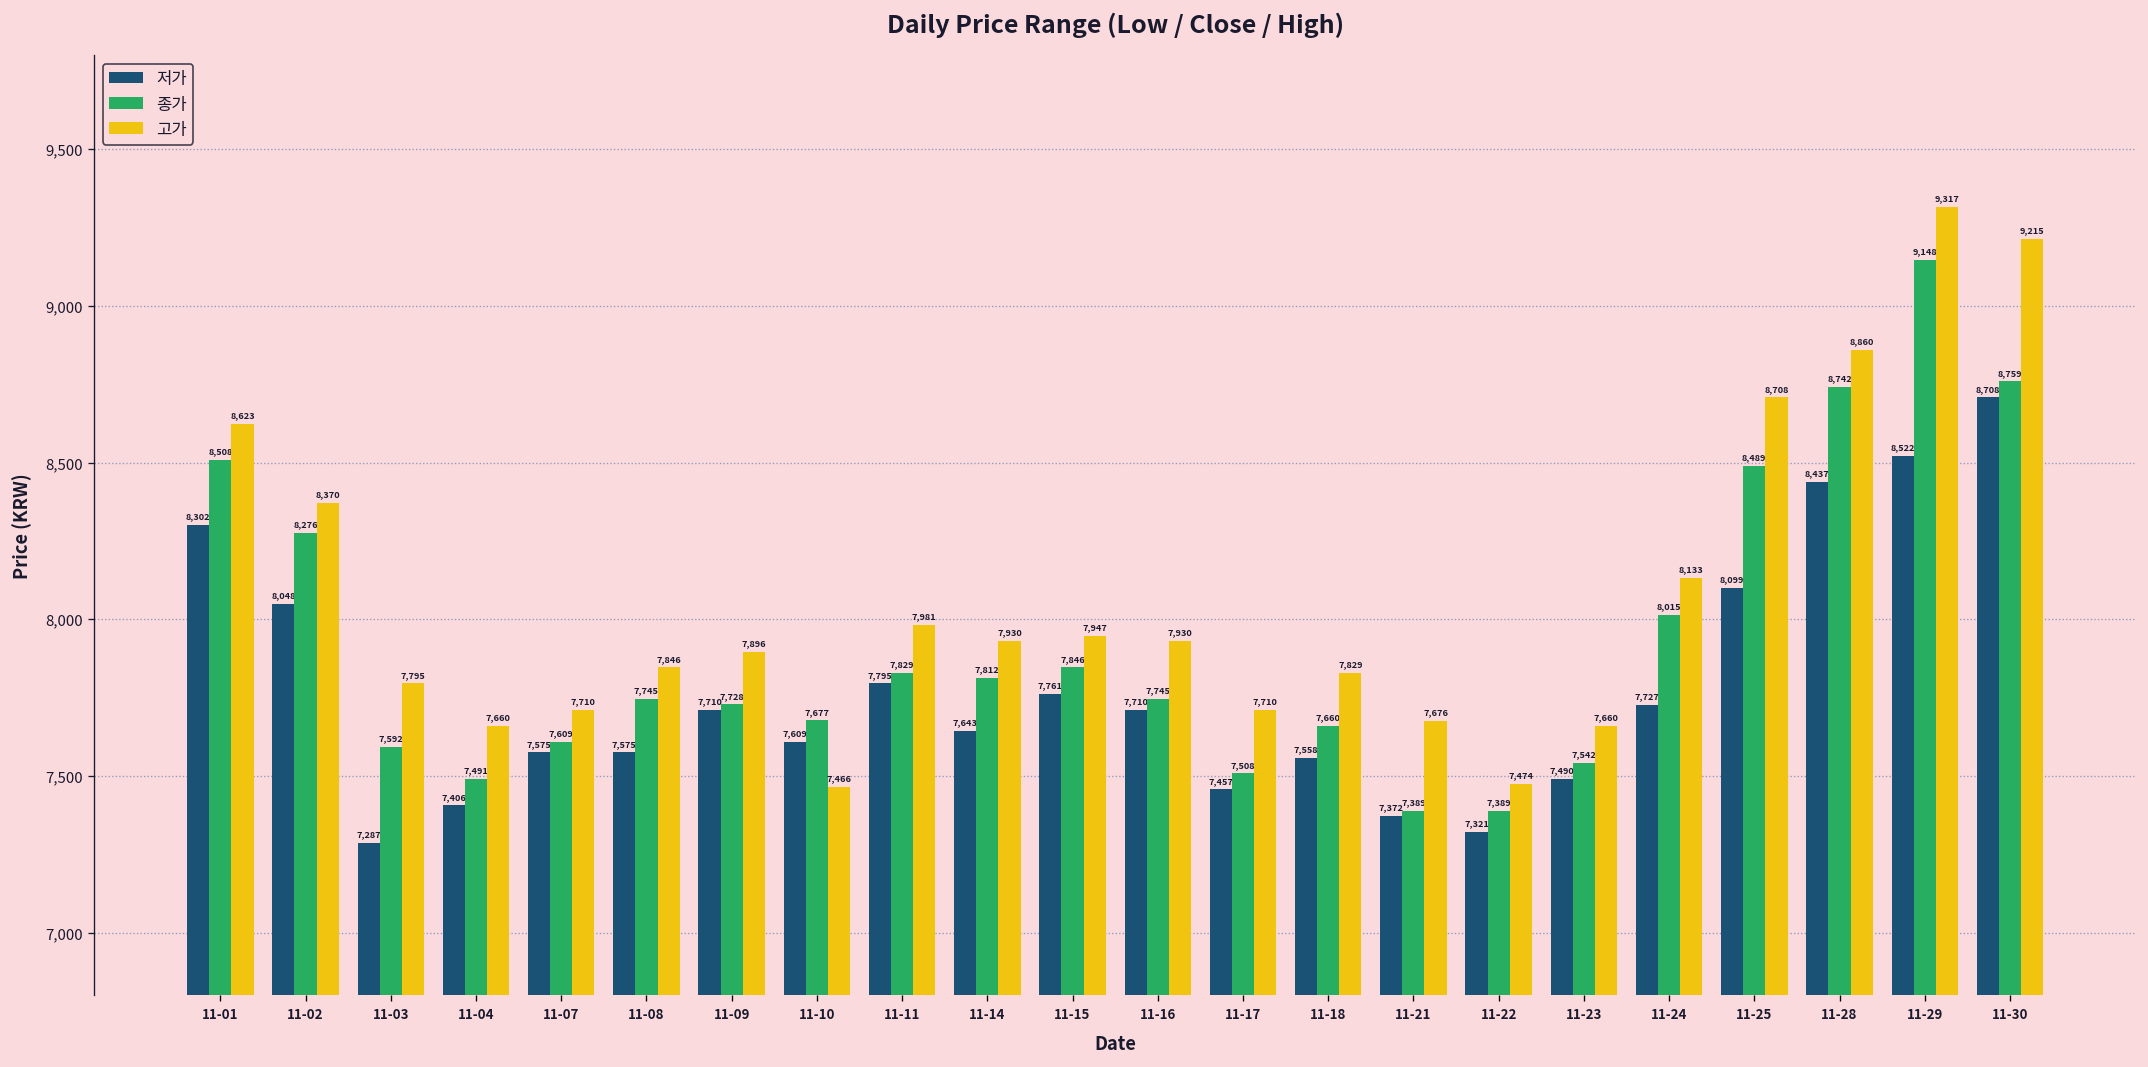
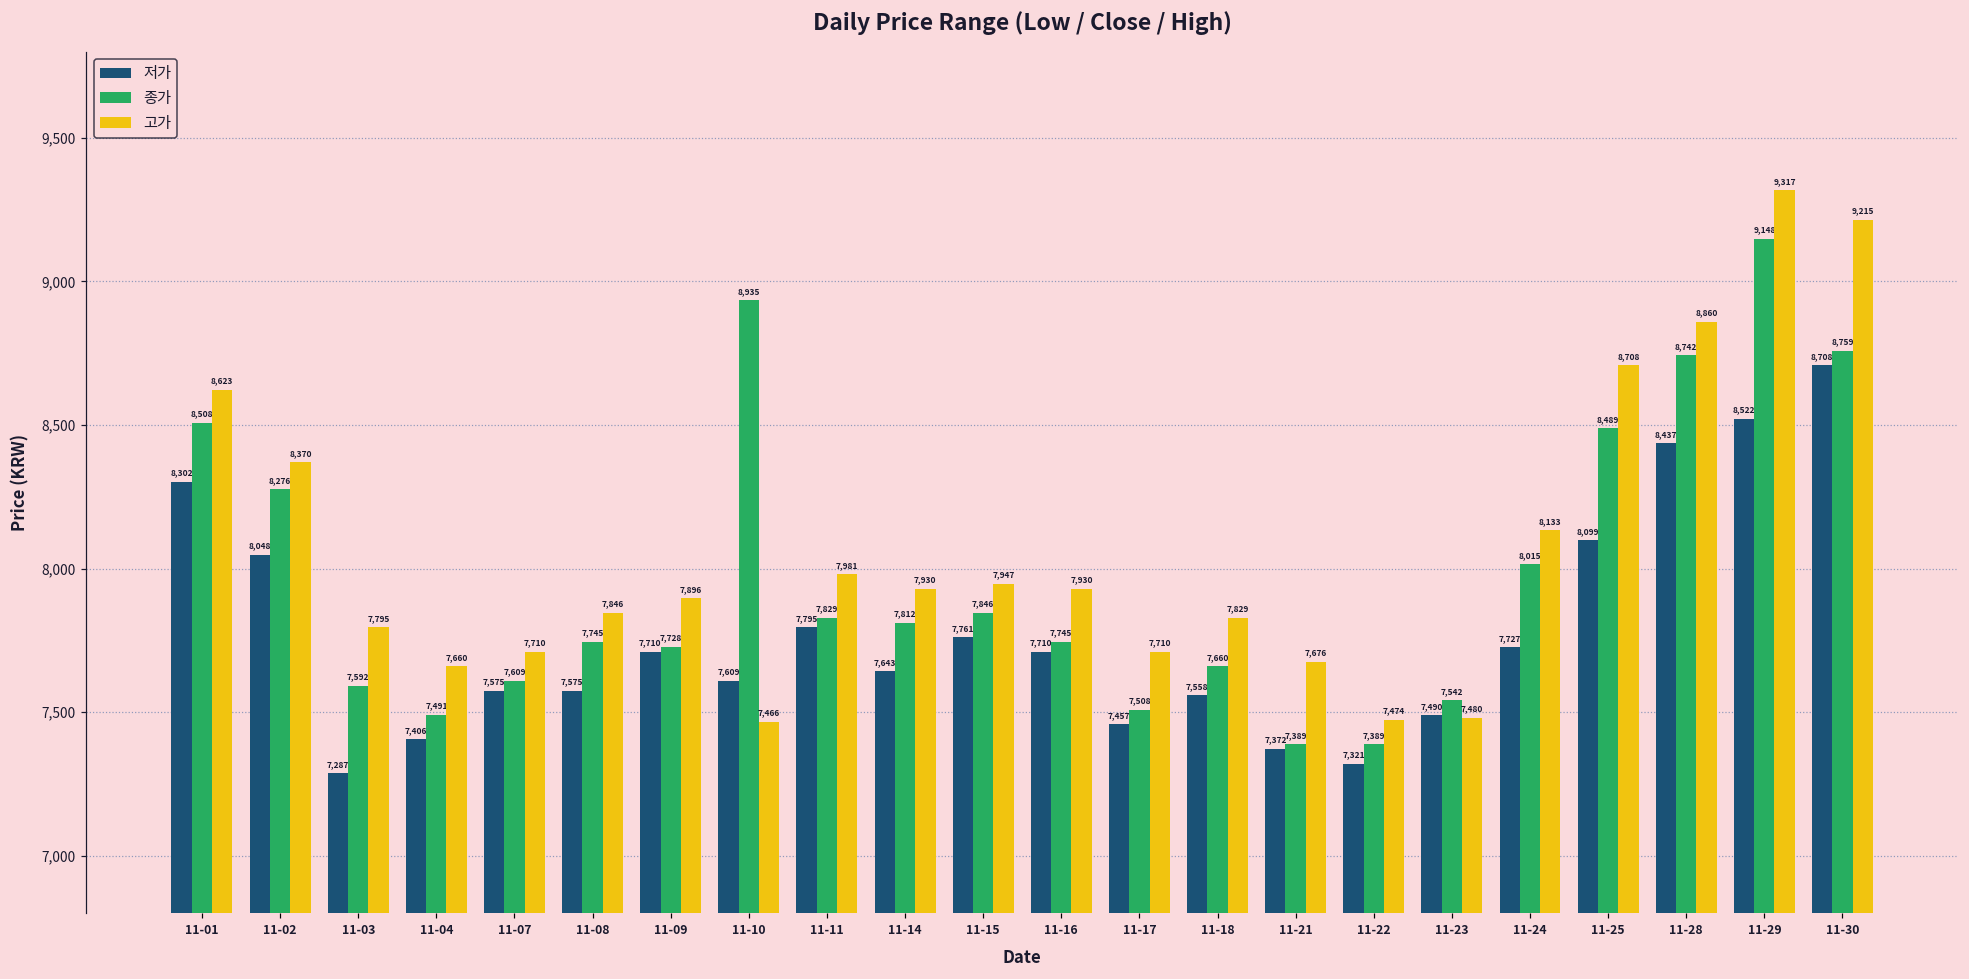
  {
    "저가": {
      "11-01": "8,302",
      "11-02": "8,048",
      "11-03": "7,287",
      "11-04": "7,406",
      "11-07": "7,575",
      "11-08": "7,575",
      "11-09": "7,710",
      "11-10": "7,609",
      "11-11": "7,795",
      "11-14": "7,643",
      "11-15": "7,761",
      "11-16": "7,710",
      "11-17": "7,457",
      "11-18": "7,558",
      "11-21": "7,372",
      "11-22": "7,321",
      "11-23": "7,490",
      "11-24": "7,727",
      "11-25": "8,099",
      "11-28": "8,437",
      "11-29": "8,522",
      "11-30": "8,708"
    },
    "종가": {
      "11-01": "8,508",
      "11-02": "8,276",
      "11-03": "7,592",
      "11-04": "7,491",
      "11-07": "7,609",
      "11-08": "7,745",
      "11-09": "7,728",
-     "11-10": "7,677",
+     "11-10": "8,935",
      "11-11": "7,829",
      "11-14": "7,812",
      "11-15": "7,846",
      "11-16": "7,745",
      "11-17": "7,508",
      "11-18": "7,660",
      "11-21": "7,389",
      "11-22": "7,389",
      "11-23": "7,542",
      "11-24": "8,015",
      "11-25": "8,489",
      "11-28": "8,742",
      "11-29": "9,148",
      "11-30": "8,759"
    },
    "고가": {
      "11-01": "8,623",
      "11-02": "8,370",
      "11-03": "7,795",
      "11-04": "7,660",
      "11-07": "7,710",
      "11-08": "7,846",
      "11-09": "7,896",
      "11-10": "7,466",
      "11-11": "7,981",
      "11-14": "7,930",
      "11-15": "7,947",
      "11-16": "7,930",
      "11-17": "7,710",
      "11-18": "7,829",
      "11-21": "7,676",
      "11-22": "7,474",
-     "11-23": "7,660",
+     "11-23": "7,480",
      "11-24": "8,133",
      "11-25": "8,708",
      "11-28": "8,860",
      "11-29": "9,317",
      "11-30": "9,215"
    }
  }
